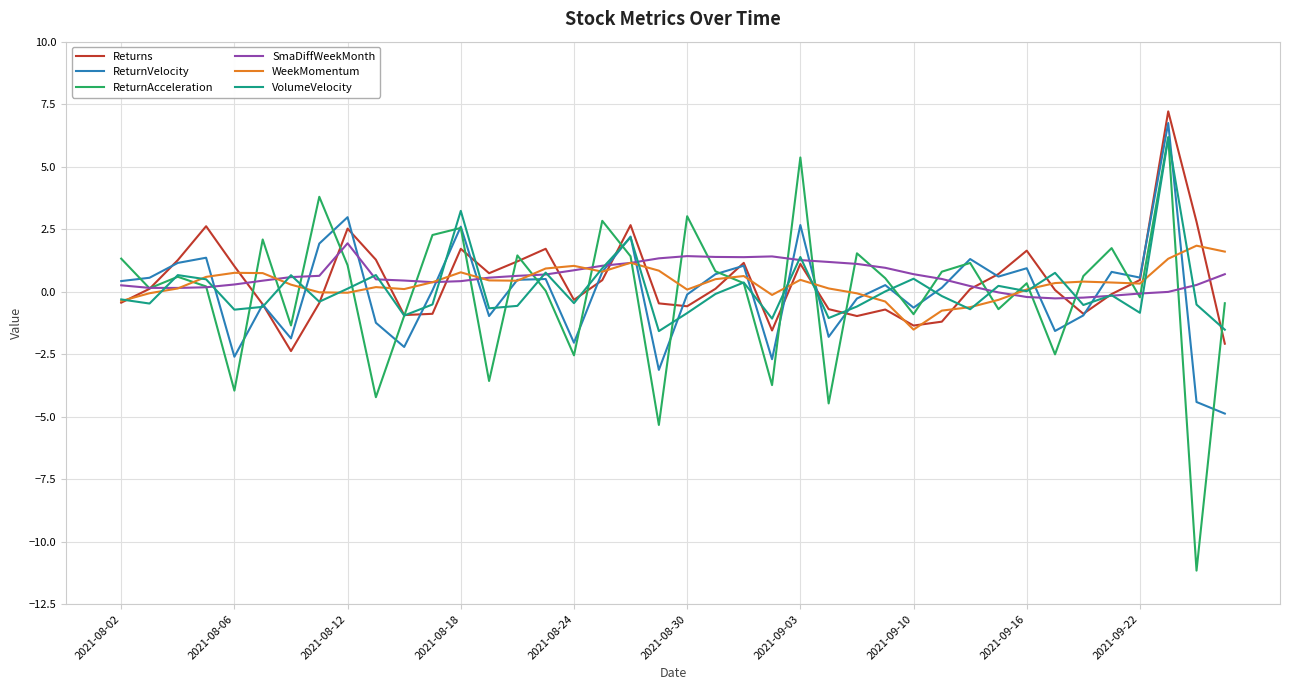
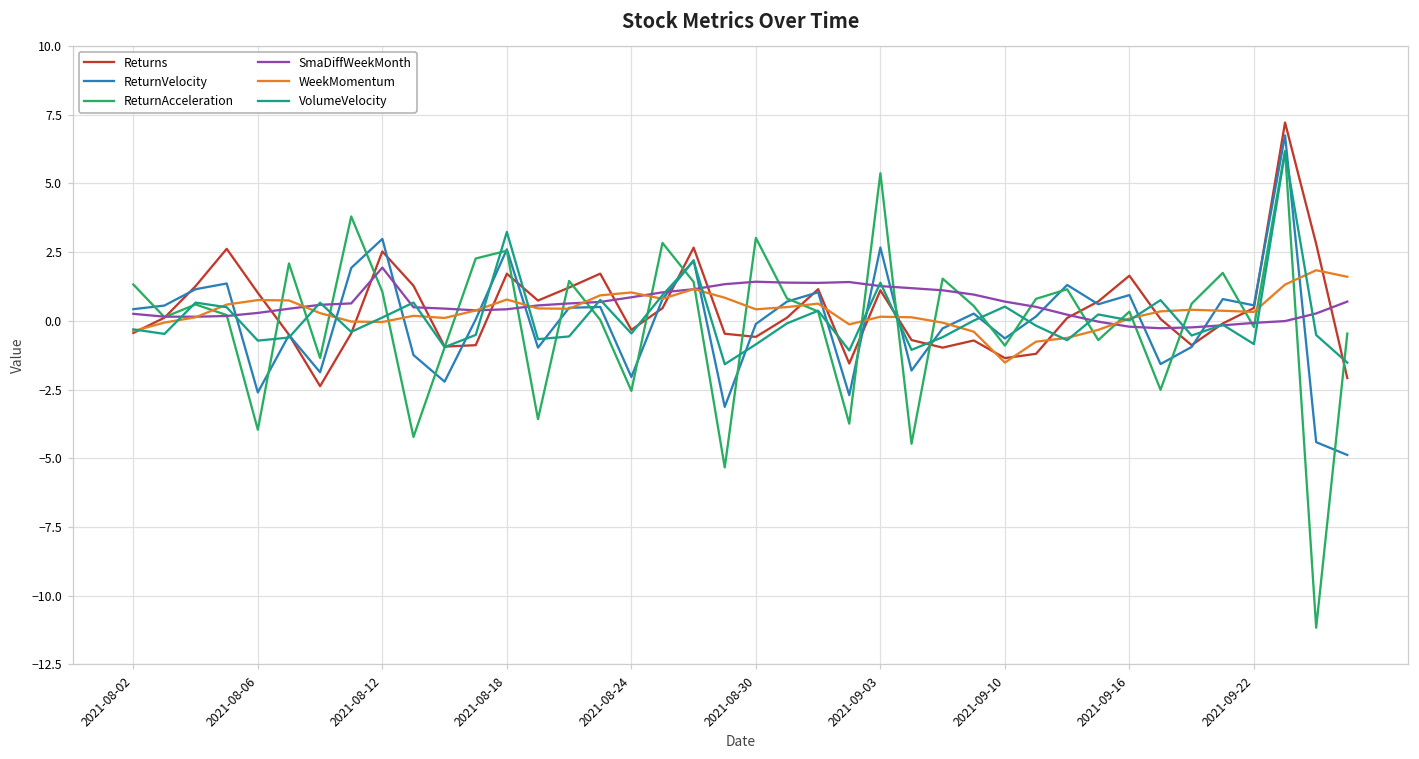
  {
    "Returns": {
      "2021-08-06": 1.0,
      "2021-08-12": 2.5,
      "2021-08-18": 1.7,
      "2021-08-24": -0.3,
      "2021-08-30": -0.6,
      "2021-09-03": 1.1,
      "2021-09-10": -1.4,
      "2021-09-16": 1.6
    },
    "ReturnVelocity": {
      "2021-08-02": 0.4,
      "2021-08-06": -2.6,
      "2021-08-12": 3.0,
      "2021-08-24": -2.0,
      "2021-08-30": -0.1,
      "2021-09-03": 2.7,
      "2021-09-10": -0.6,
      "2021-09-16": 0.9
    },
    "SmaDiffWeekMonth": {
      "2021-08-02": 0.3,
      "2021-08-06": 0.3,
      "2021-08-12": 1.9,
      "2021-08-18": 0.4,
      "2021-08-24": 0.9,
      "2021-08-30": 1.4,
      "2021-09-03": 1.3,
      "2021-09-10": 0.7,
      "2021-09-16": -0.2,
      "2021-09-22": -0.1
    },
    "WeekMomentum": {
      "2021-08-06": 0.8,
      "2021-08-12": 0.0,
      "2021-08-18": 0.8,
      "2021-08-24": 1.0,
-     "2021-08-30": 0.1,
-     "2021-09-03": 0.5,
+     "2021-08-30": 0.4,
+     "2021-09-03": 0.1,
      "2021-09-10": -1.5,
      "2021-09-22": 0.3
    }
  }
